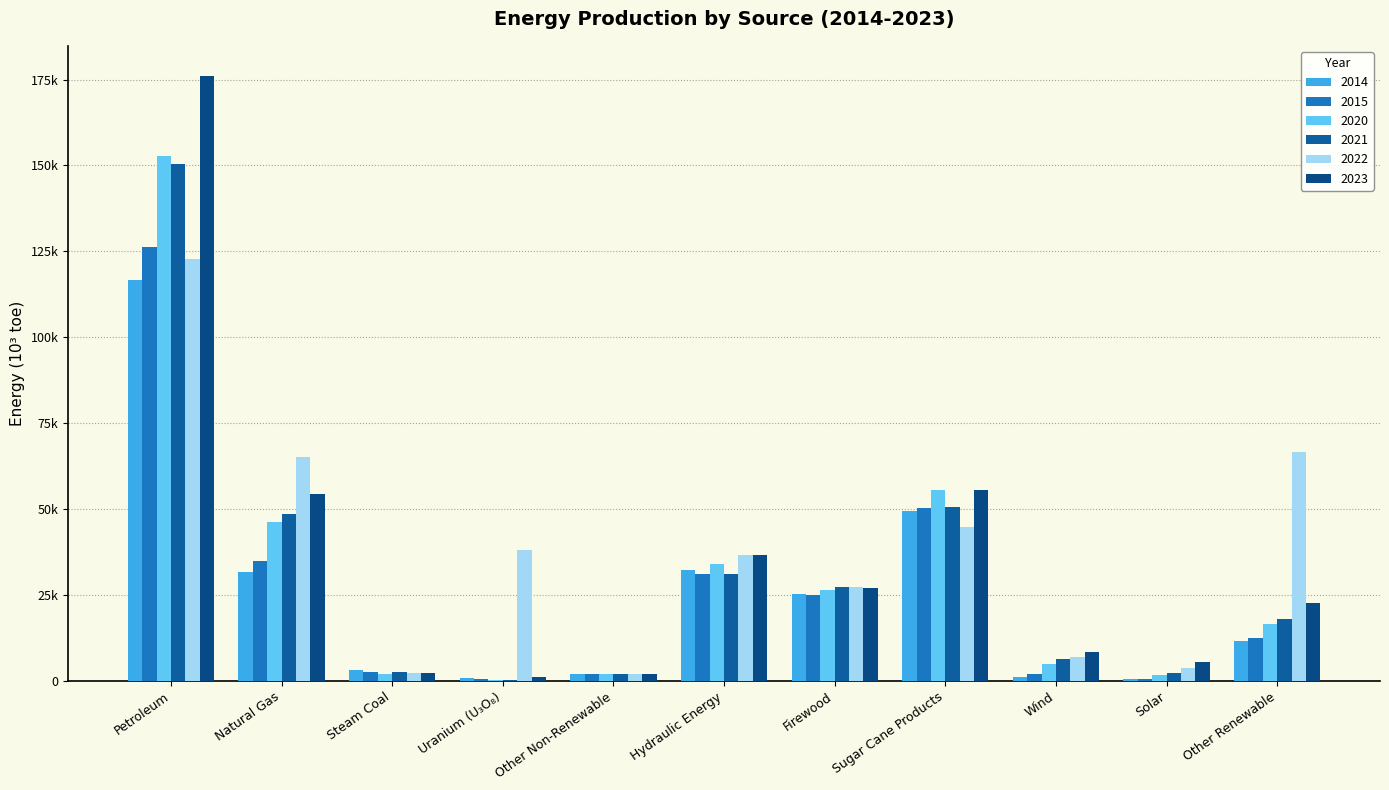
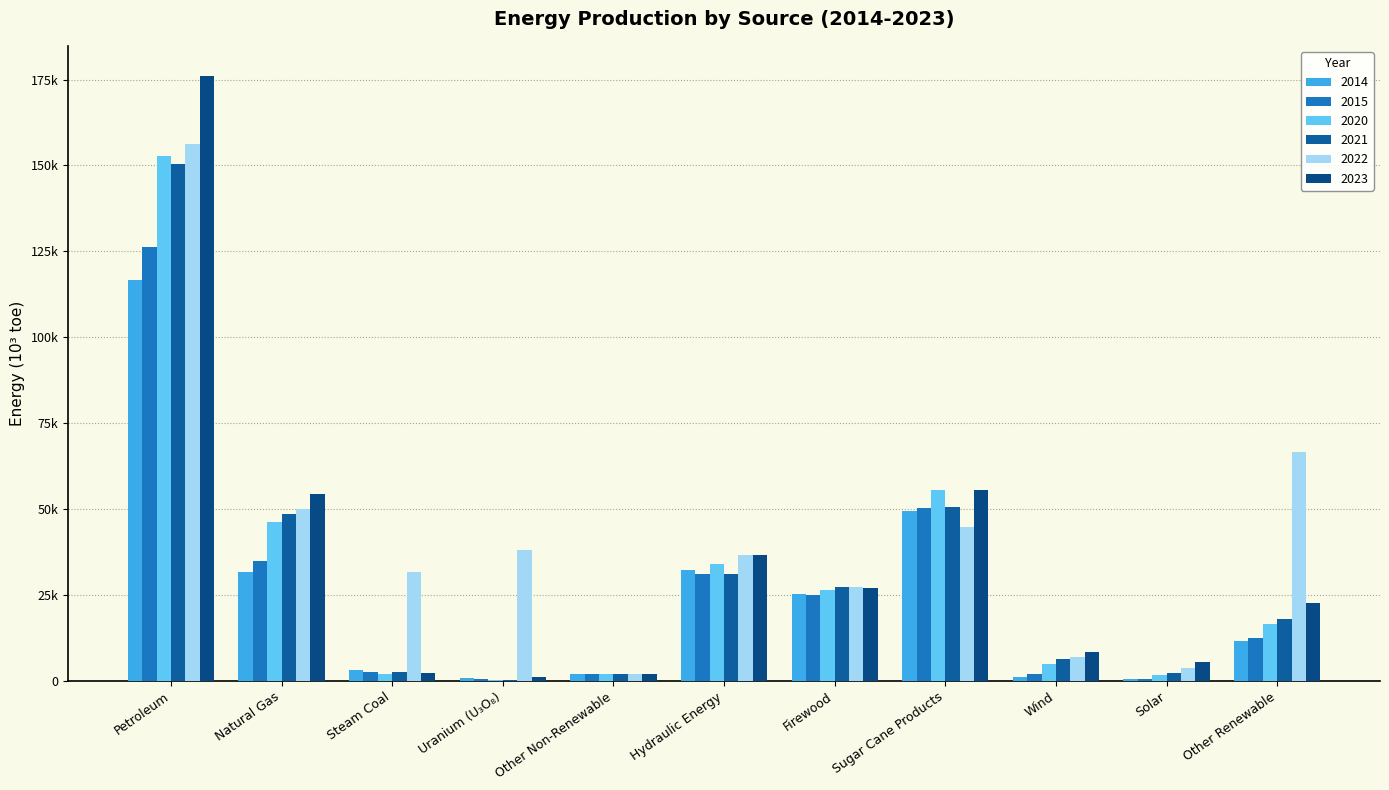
  {
    "2022": {
-     "Petroleum": 123000,
-     "Natural Gas": 65000,
-     "Steam Coal": 2000,
+     "Petroleum": 156000,
+     "Natural Gas": 50000,
+     "Steam Coal": 32000,
      "Uranium (U₃O₈)": 38000,
      "Other Non-Renewable": 2000,
      "Hydraulic Energy": 37000,
      "Firewood": 27000,
      "Sugar Cane Products": 45000,
      "Wind": 7000,
      "Solar": 4000,
      "Other Renewable": 67000
    }
  }
